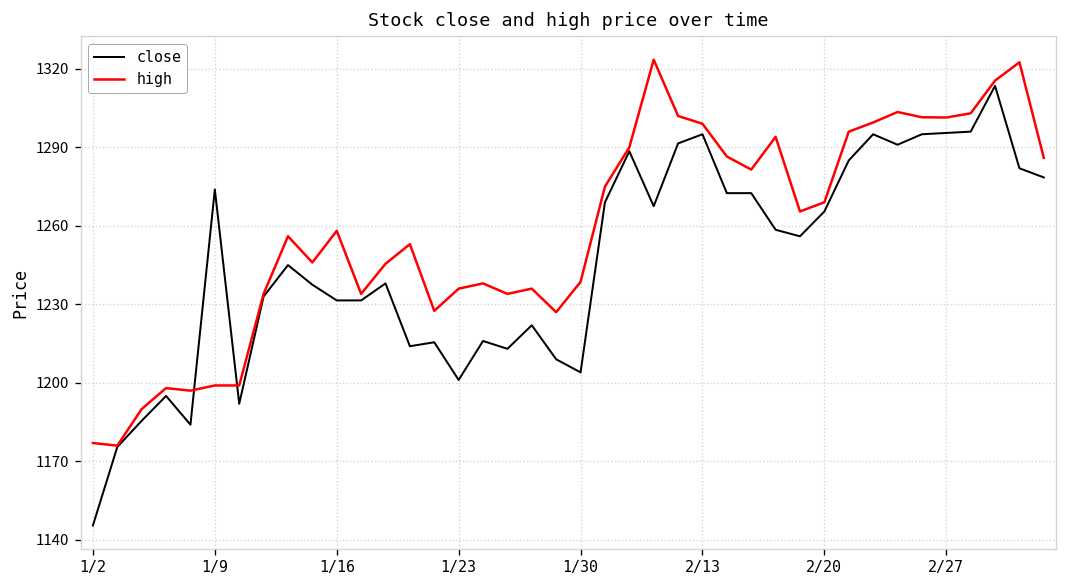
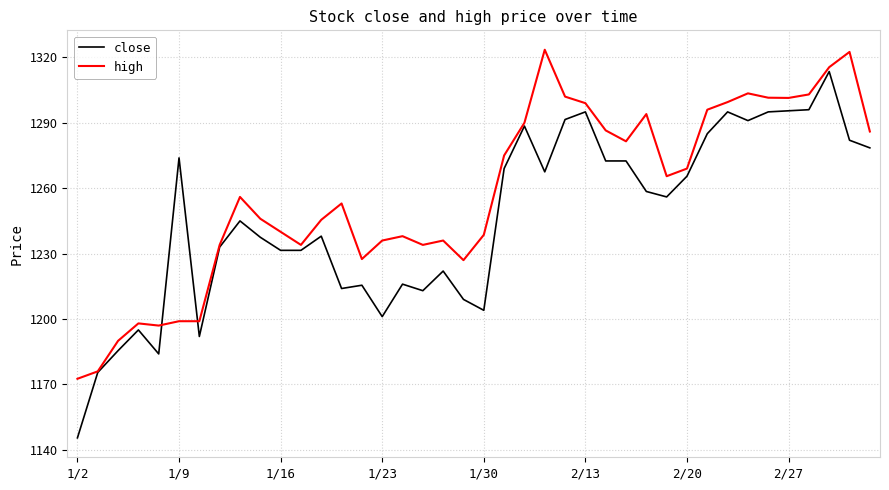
  {
    "close": {
      "1/2": 1146,
      "1/9": 1274,
      "1/16": 1232,
      "1/23": 1201,
      "1/30": 1204,
      "2/13": 1295,
      "2/20": 1266,
      "2/27": 1296
    },
    "high": {
-     "1/2": 1177,
+     "1/2": 1173,
      "1/9": 1199,
-     "1/16": 1258,
+     "1/16": 1240,
      "1/23": 1236,
      "1/30": 1239,
      "2/13": 1299,
      "2/20": 1269,
      "2/27": 1301
    }
  }
